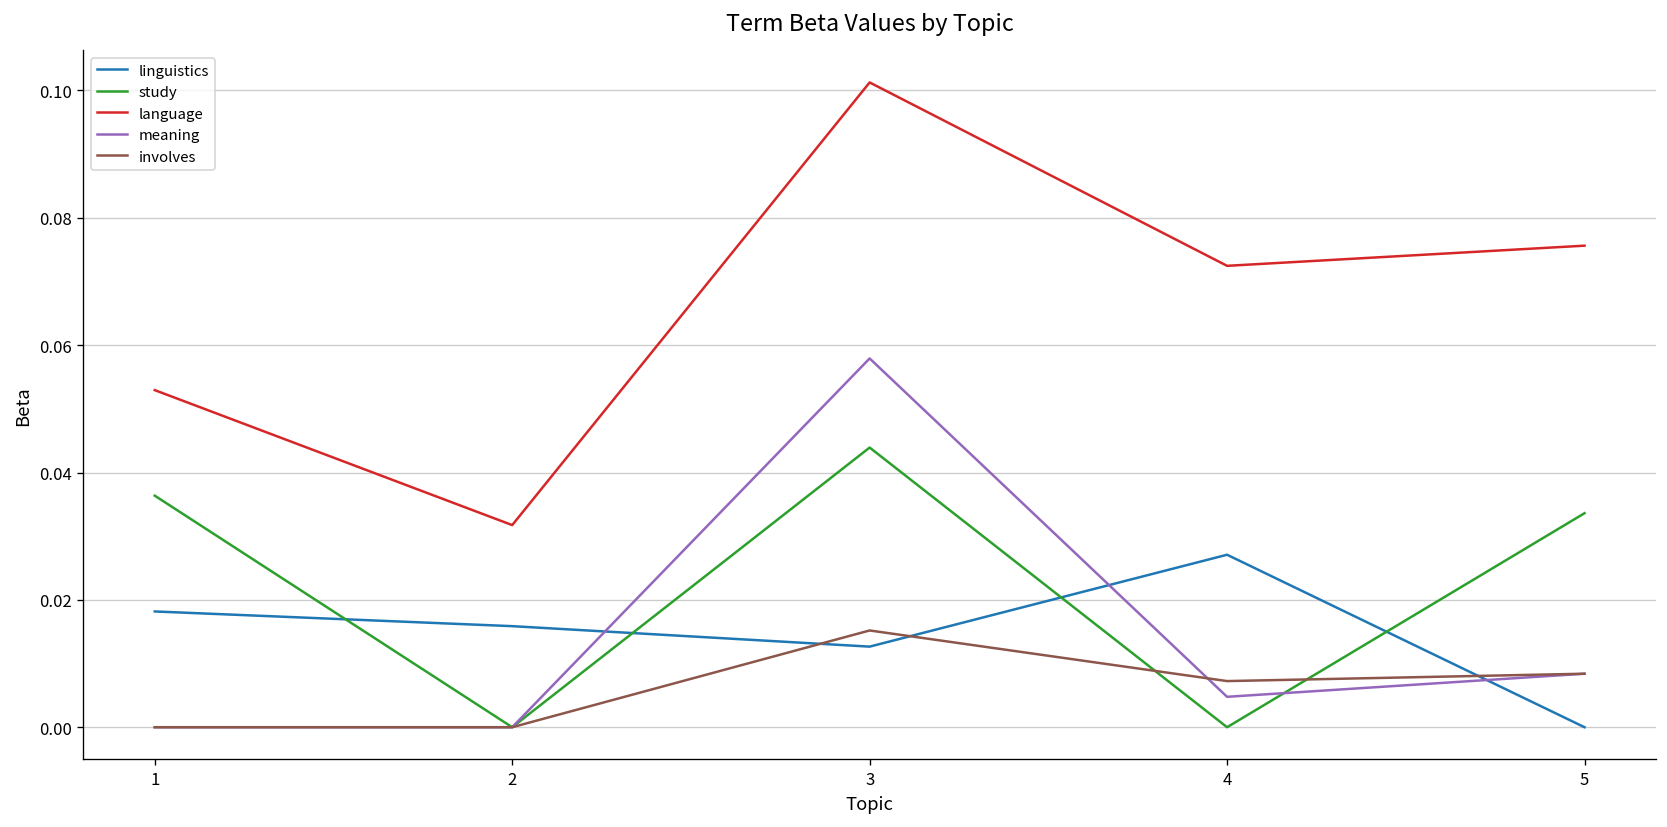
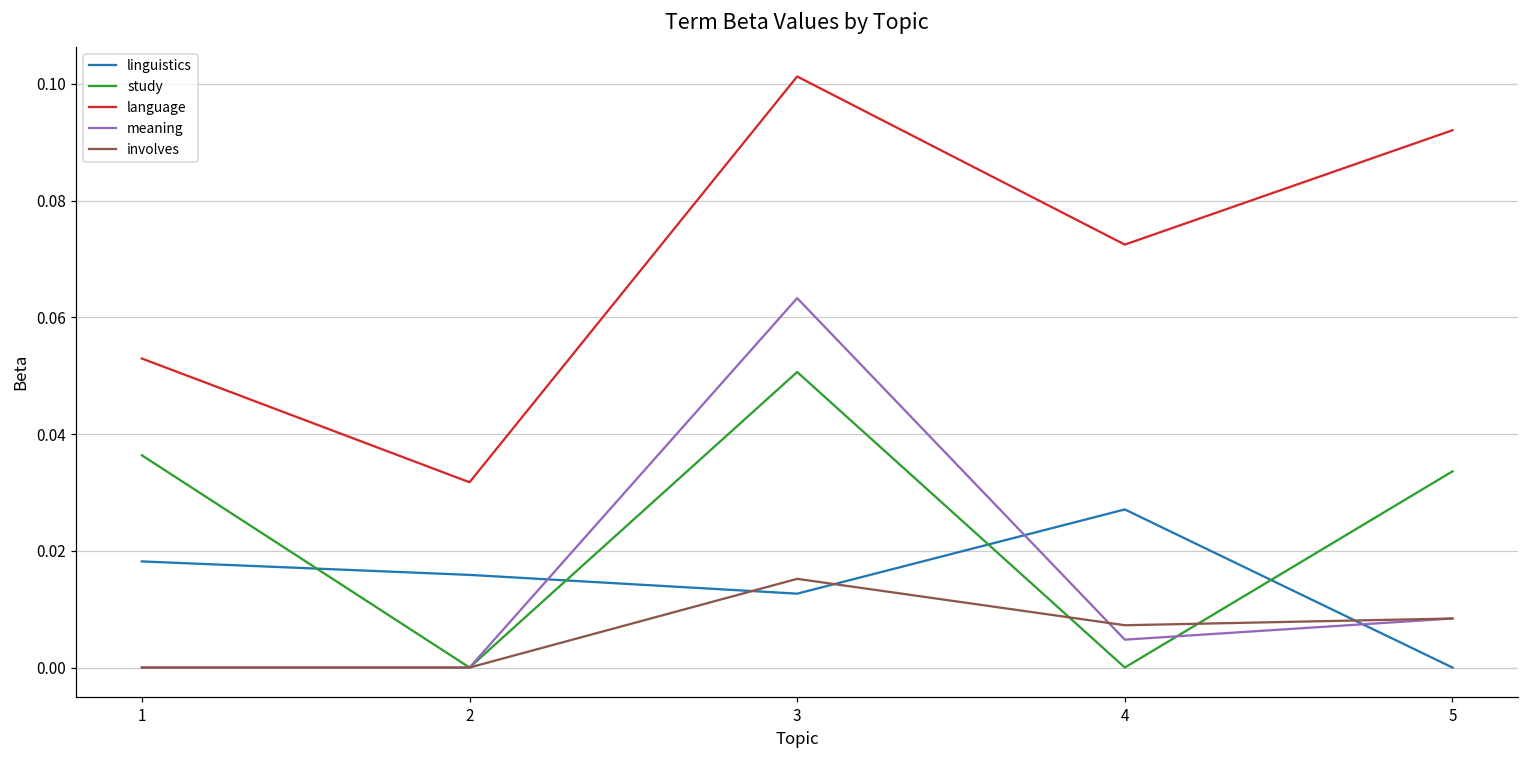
  {
    "linguistics": {
      "1": 0.018,
      "2": 0.016,
      "3": 0.013,
      "4": 0.027,
      "5": 0.000
    },
    "study": {
      "1": 0.036,
-     "3": 0.044,
+     "3": 0.051,
      "4": 0.000,
      "5": 0.034
    },
    "language": {
      "1": 0.053,
      "2": 0.032,
      "3": 0.101,
      "4": 0.072,
-     "5": 0.076
+     "5": 0.092
    },
    "meaning": {
-     "3": 0.058,
+     "3": 0.063,
      "4": 0.005
    },
    "involves": {
      "3": 0.015,
      "4": 0.007
    }
  }
